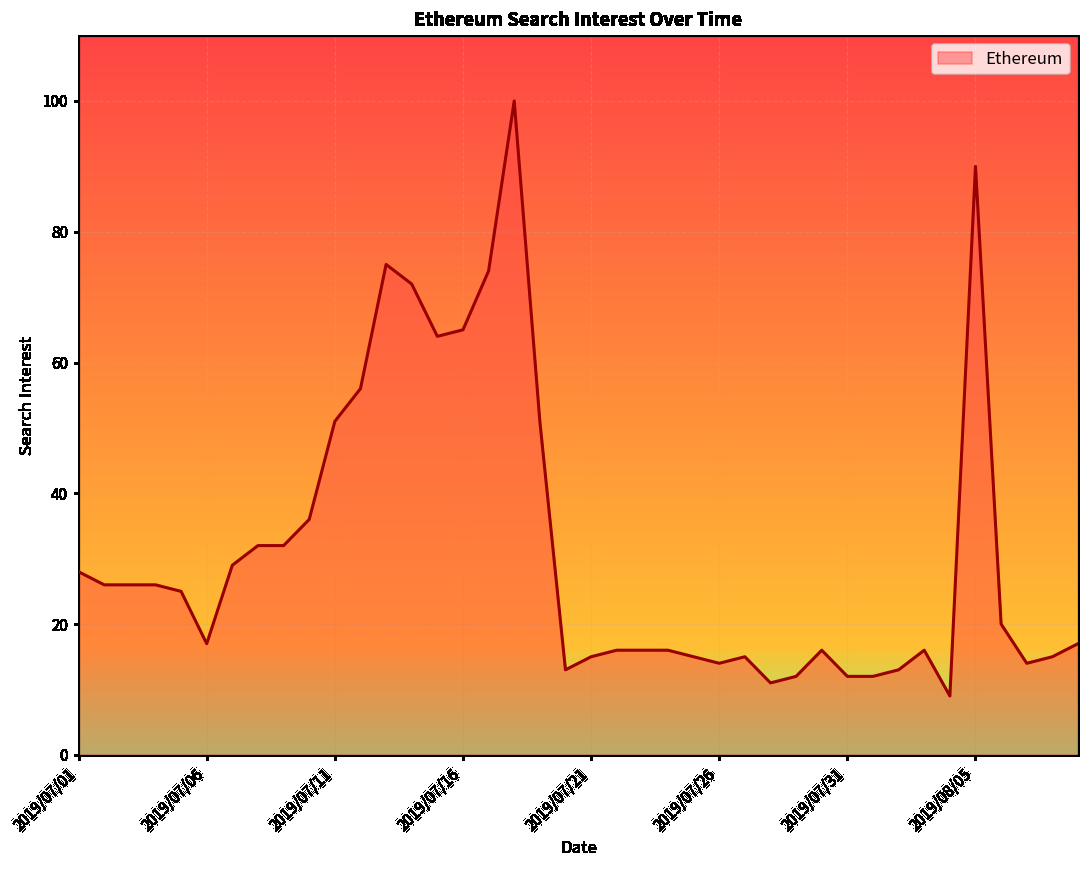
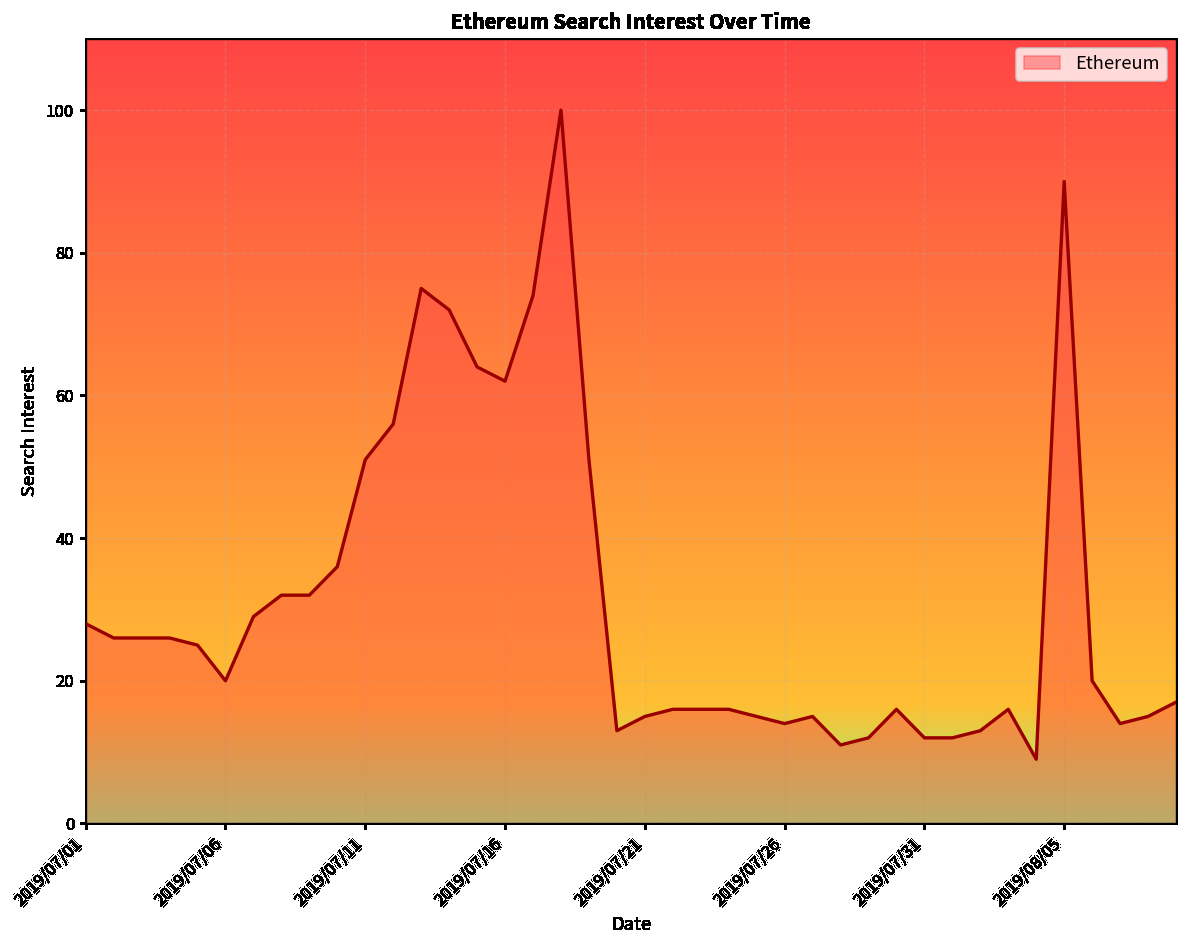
  {
    "2019/07/01": 28,
-   "2019/07/06": 17,
+   "2019/07/06": 20,
    "2019/07/11": 51,
-   "2019/07/16": 65,
+   "2019/07/16": 62,
    "2019/07/21": 15,
    "2019/07/26": 14,
    "2019/07/31": 12,
    "2019/08/05": 90
  }
